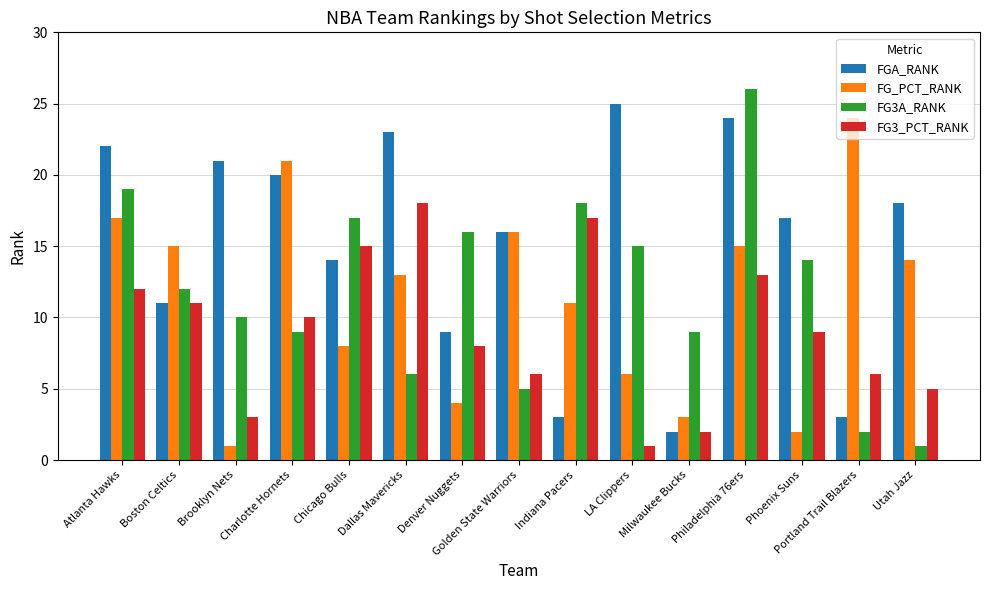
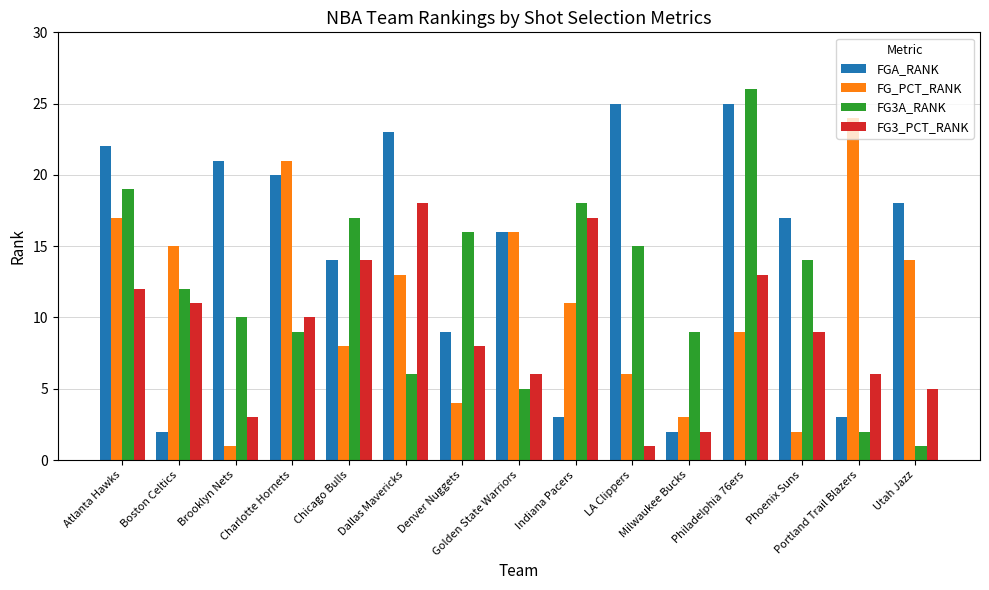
  {
    "FGA_RANK": {
      "Atlanta Hawks": 22,
-     "Boston Celtics": 11,
+     "Boston Celtics": 2,
      "Brooklyn Nets": 21,
      "Charlotte Hornets": 20,
      "Chicago Bulls": 14,
      "Dallas Mavericks": 23,
      "Denver Nuggets": 9,
      "Golden State Warriors": 16,
      "Indiana Pacers": 3,
      "LA Clippers": 25,
      "Milwaukee Bucks": 2,
-     "Philadelphia 76ers": 24,
+     "Philadelphia 76ers": 25,
      "Phoenix Suns": 17,
      "Portland Trail Blazers": 3,
      "Utah Jazz": 18
    },
    "FG_PCT_RANK": {
      "Atlanta Hawks": 17,
      "Boston Celtics": 15,
      "Brooklyn Nets": 1,
      "Charlotte Hornets": 21,
      "Chicago Bulls": 8,
      "Dallas Mavericks": 13,
      "Denver Nuggets": 4,
      "Golden State Warriors": 16,
      "Indiana Pacers": 11,
      "LA Clippers": 6,
      "Milwaukee Bucks": 3,
-     "Philadelphia 76ers": 15,
+     "Philadelphia 76ers": 9,
      "Phoenix Suns": 2,
      "Utah Jazz": 14
    },
    "FG3A_RANK": {
      "Atlanta Hawks": 19,
      "Boston Celtics": 12,
      "Brooklyn Nets": 10,
      "Charlotte Hornets": 9,
      "Chicago Bulls": 17,
      "Dallas Mavericks": 6,
      "Denver Nuggets": 16,
      "Golden State Warriors": 5,
      "Indiana Pacers": 18,
      "LA Clippers": 15,
      "Milwaukee Bucks": 9,
      "Philadelphia 76ers": 26,
      "Phoenix Suns": 14,
      "Portland Trail Blazers": 2,
      "Utah Jazz": 1
    },
    "FG3_PCT_RANK": {
      "Atlanta Hawks": 12,
      "Boston Celtics": 11,
      "Brooklyn Nets": 3,
      "Charlotte Hornets": 10,
-     "Chicago Bulls": 15,
+     "Chicago Bulls": 14,
      "Dallas Mavericks": 18,
      "Denver Nuggets": 8,
      "Golden State Warriors": 6,
      "Indiana Pacers": 17,
      "LA Clippers": 1,
      "Milwaukee Bucks": 2,
      "Philadelphia 76ers": 13,
      "Phoenix Suns": 9,
      "Portland Trail Blazers": 6,
      "Utah Jazz": 5
    }
  }
